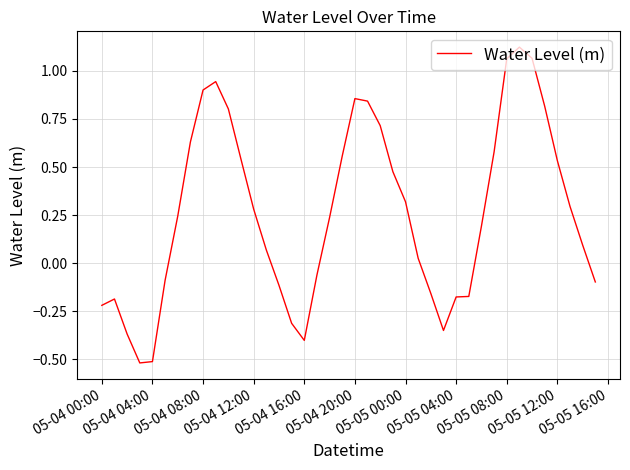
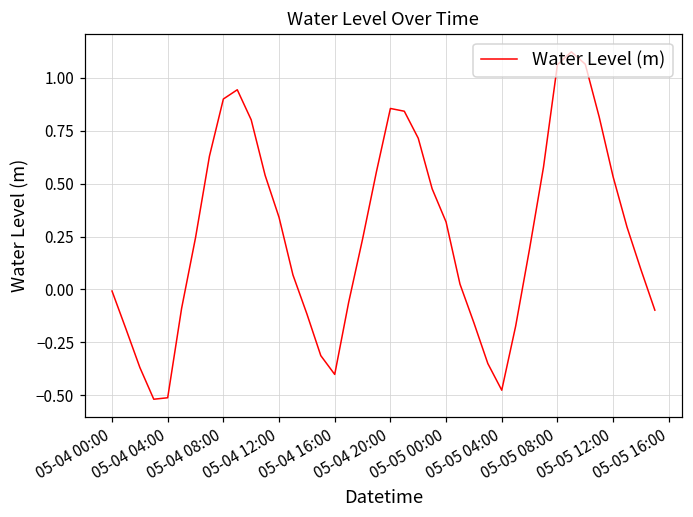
  {
-   "05-04 00:00": -0.22,
+   "05-04 00:00": -0.01,
    "05-04 04:00": -0.51,
    "05-04 08:00": 0.90,
-   "05-04 12:00": 0.28,
+   "05-04 12:00": 0.34,
    "05-04 16:00": -0.40,
    "05-04 20:00": 0.86,
    "05-05 00:00": 0.32,
-   "05-05 04:00": -0.18,
+   "05-05 04:00": -0.48,
    "05-05 12:00": 0.53
  }
